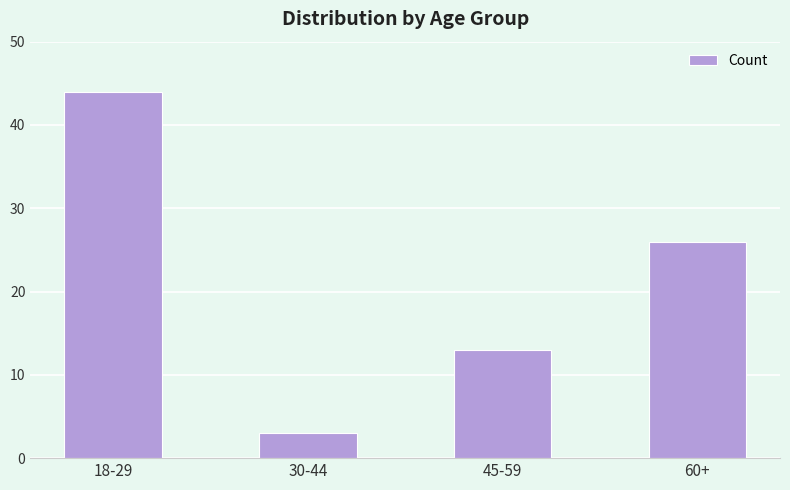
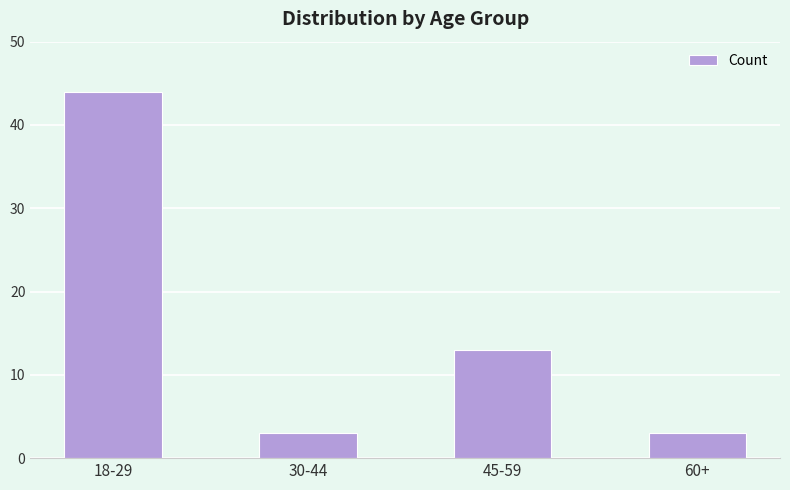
  {
    "18-29": 44,
    "30-44": 3,
    "45-59": 13,
-   "60+": 26
+   "60+": 3
  }
